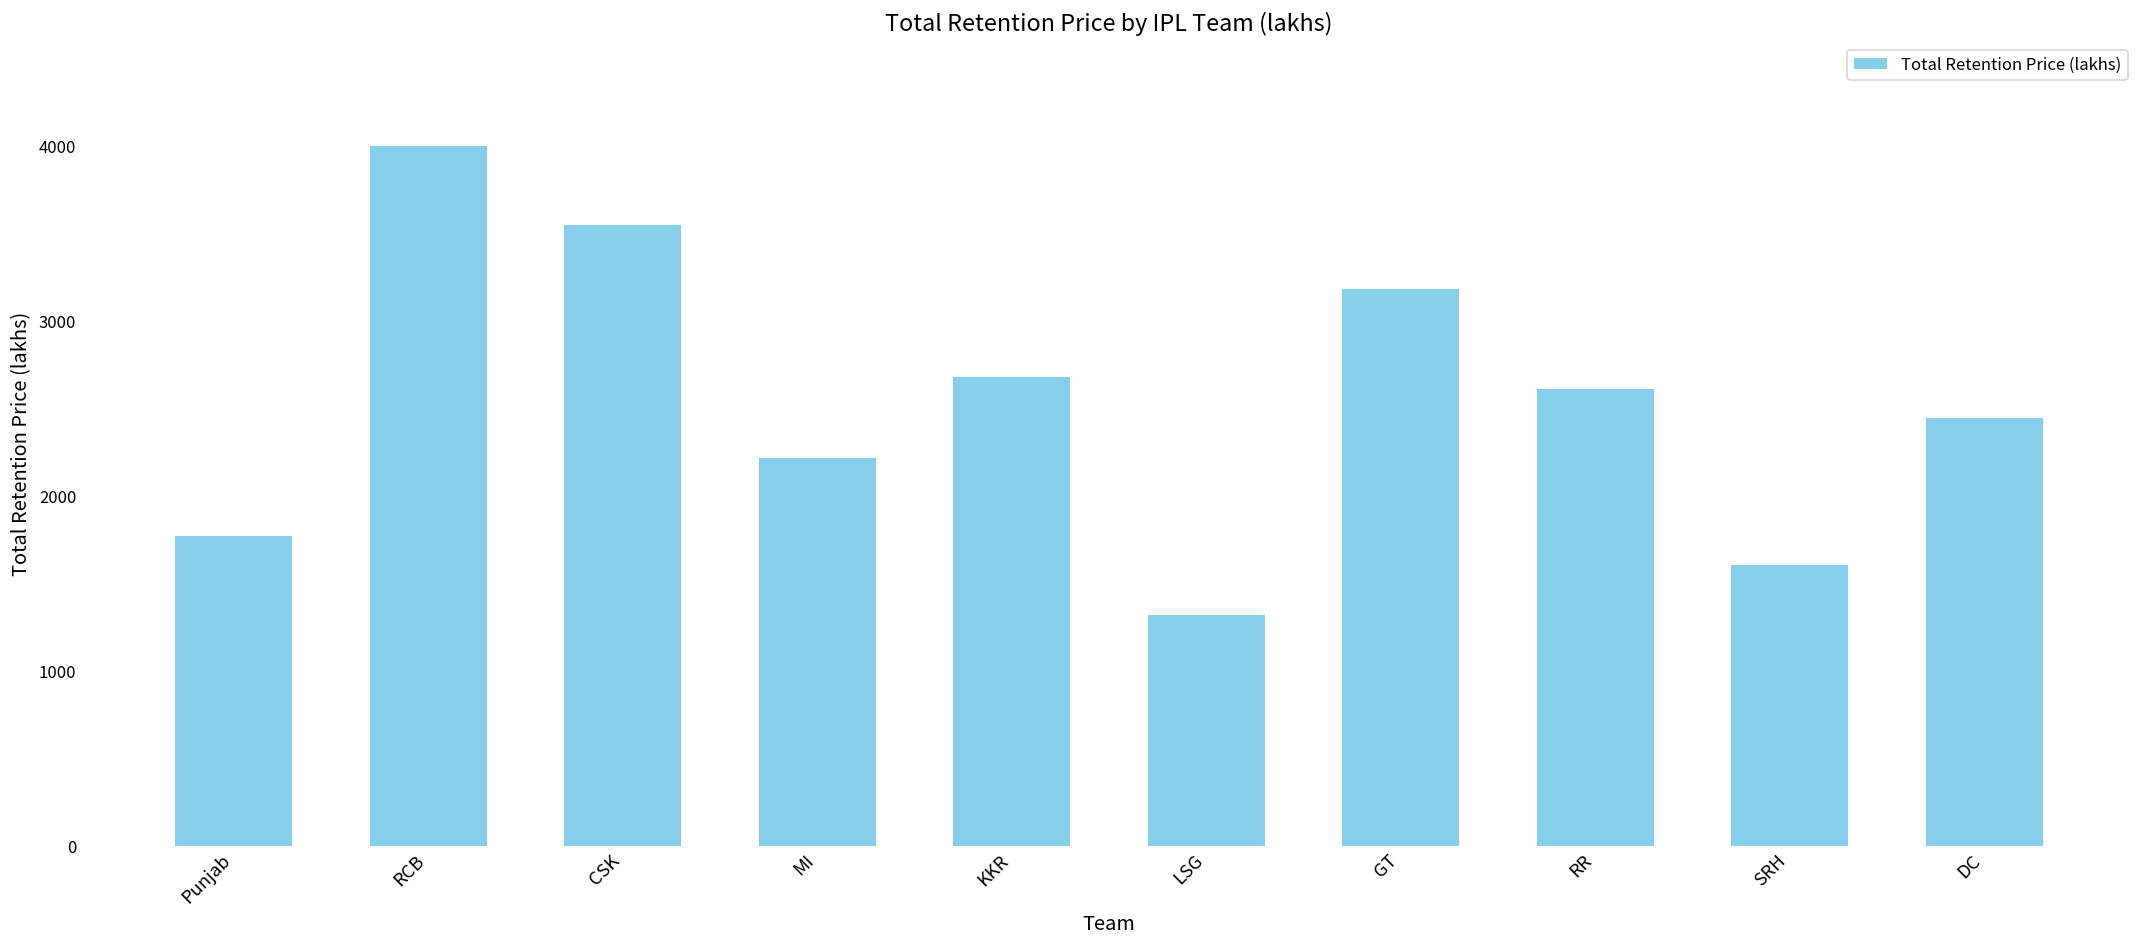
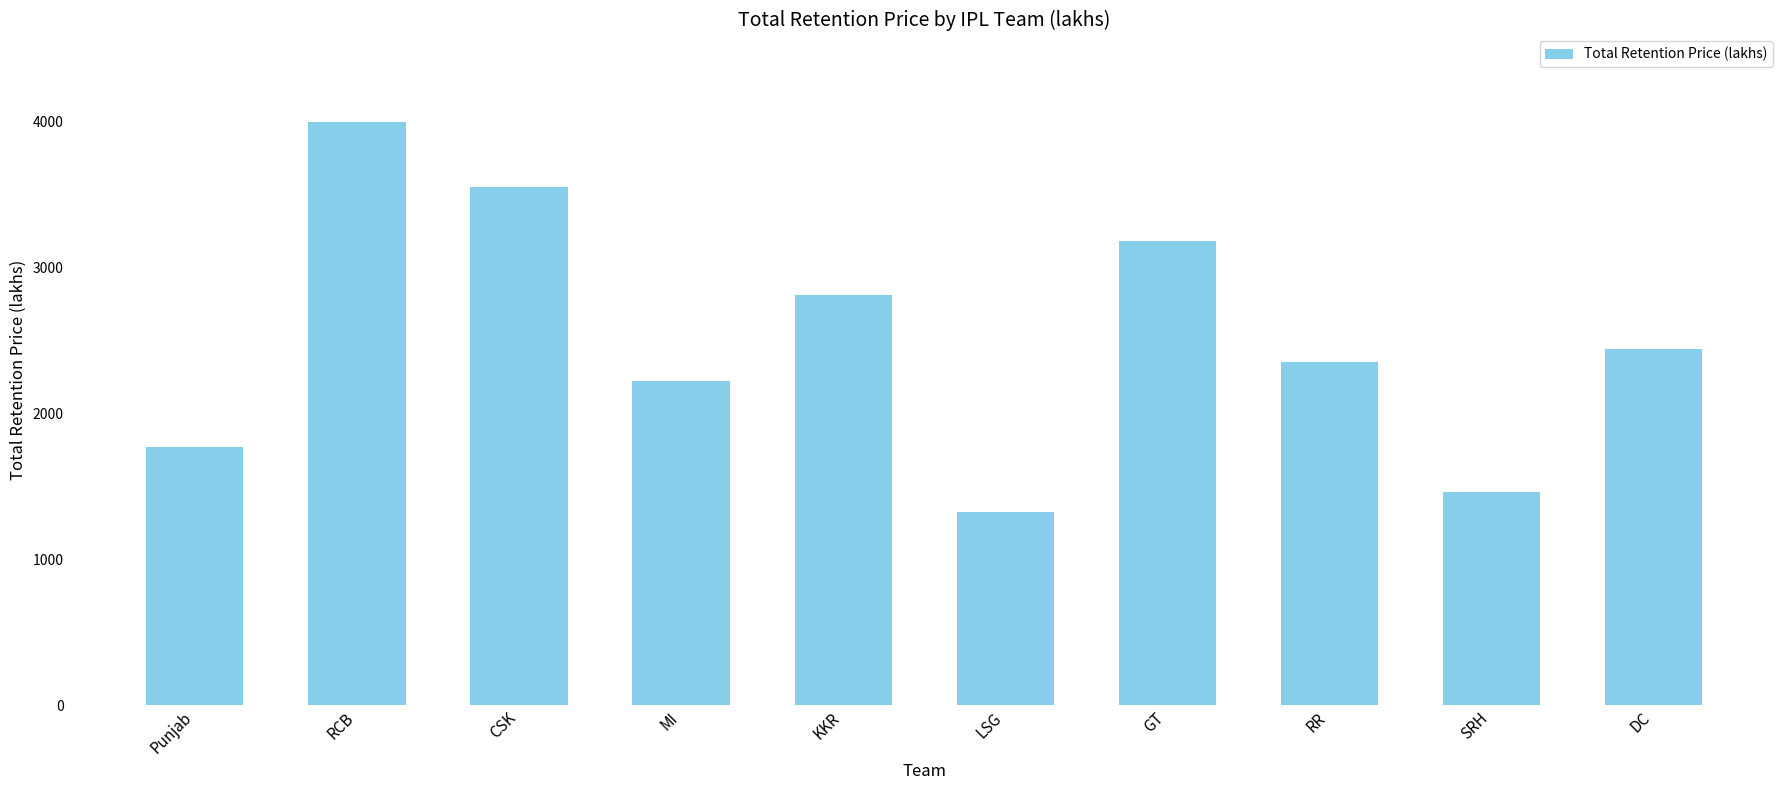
  {
    "Punjab": 1770,
    "RCB": 4000,
    "CSK": 3550,
    "MI": 2220,
-   "KKR": 2680,
+   "KKR": 2810,
    "LSG": 1320,
    "GT": 3190,
-   "RR": 2620,
-   "SRH": 1610,
+   "RR": 2350,
+   "SRH": 1460,
    "DC": 2450
  }
